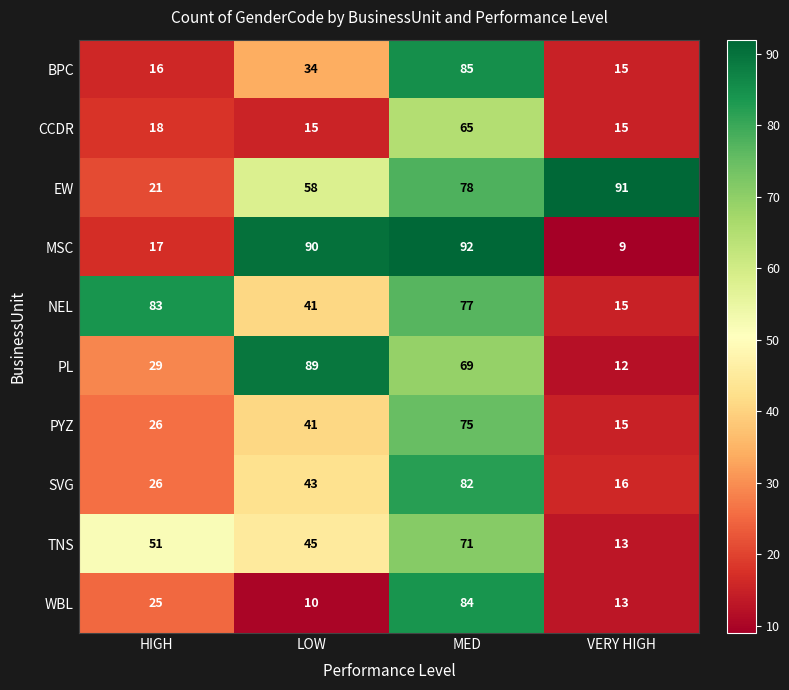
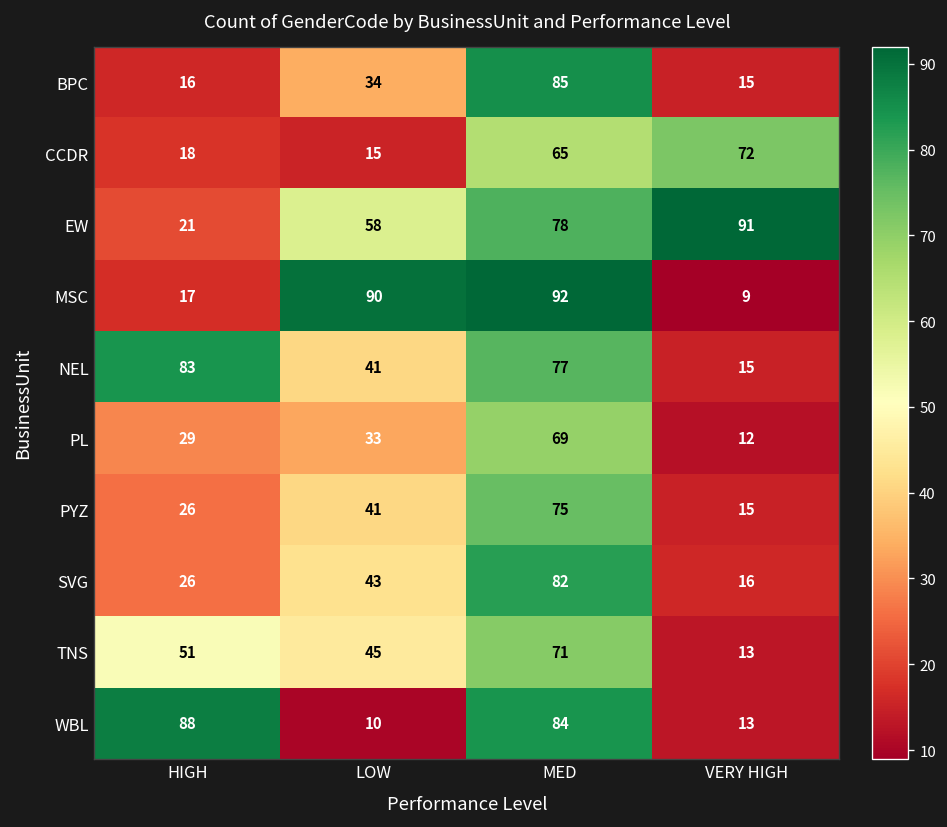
  {
    "BPC": {
      "HIGH": 16,
      "LOW": 34,
      "MED": 85,
      "VERY HIGH": 15
    },
    "CCDR": {
      "HIGH": 18,
      "LOW": 15,
      "MED": 65,
-     "VERY HIGH": 15
+     "VERY HIGH": 72
    },
    "EW": {
      "HIGH": 21,
      "LOW": 58,
      "MED": 78,
      "VERY HIGH": 91
    },
    "MSC": {
      "HIGH": 17,
      "LOW": 90,
      "MED": 92,
      "VERY HIGH": 9
    },
    "NEL": {
      "HIGH": 83,
      "LOW": 41,
      "MED": 77,
      "VERY HIGH": 15
    },
    "PL": {
      "HIGH": 29,
-     "LOW": 89,
+     "LOW": 33,
      "MED": 69,
      "VERY HIGH": 12
    },
    "PYZ": {
      "HIGH": 26,
      "LOW": 41,
      "MED": 75,
      "VERY HIGH": 15
    },
    "SVG": {
      "HIGH": 26,
      "LOW": 43,
      "MED": 82,
      "VERY HIGH": 16
    },
    "TNS": {
      "HIGH": 51,
      "LOW": 45,
      "MED": 71,
      "VERY HIGH": 13
    },
    "WBL": {
-     "HIGH": 25,
+     "HIGH": 88,
      "LOW": 10,
      "MED": 84,
      "VERY HIGH": 13
    }
  }
